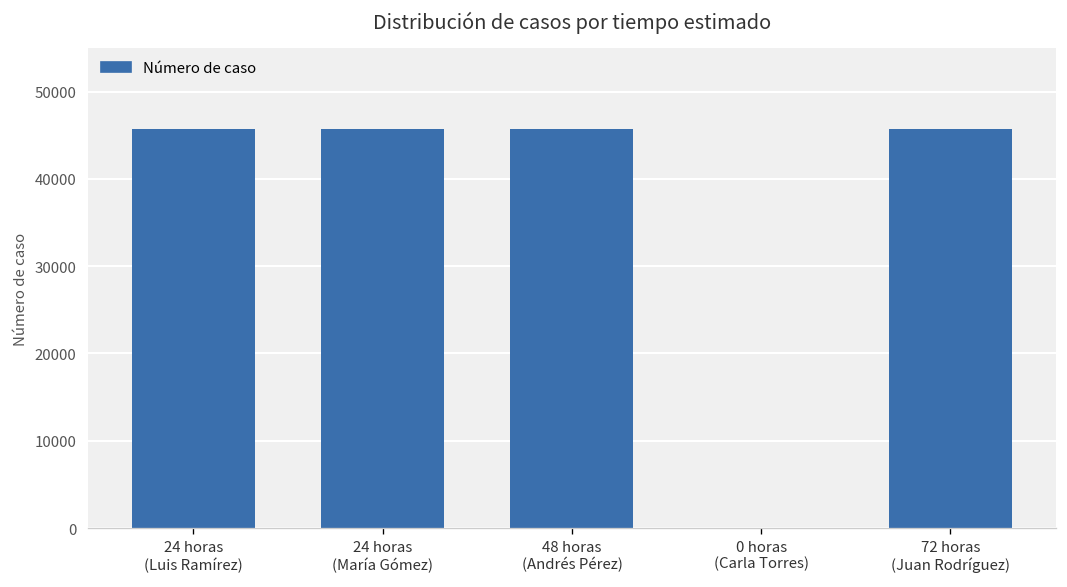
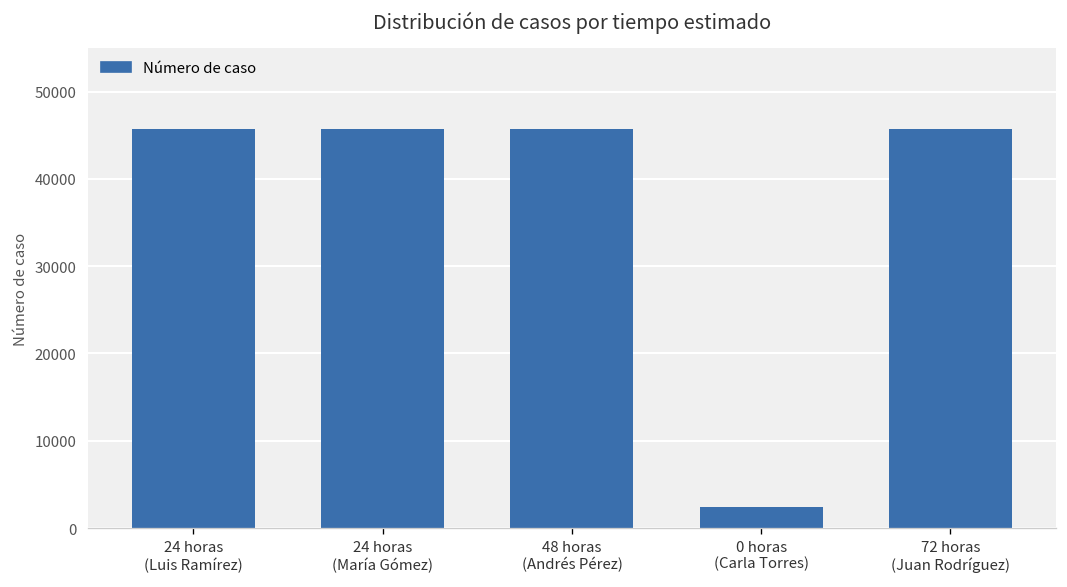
  {
    "24 horas (Luis Ramírez)": 46000,
    "24 horas (María Gómez)": 46000,
    "48 horas (Andrés Pérez)": 46000,
-   "0 horas (Carla Torres)": 0,
+   "0 horas (Carla Torres)": 2000,
    "72 horas (Juan Rodríguez)": 46000
  }
